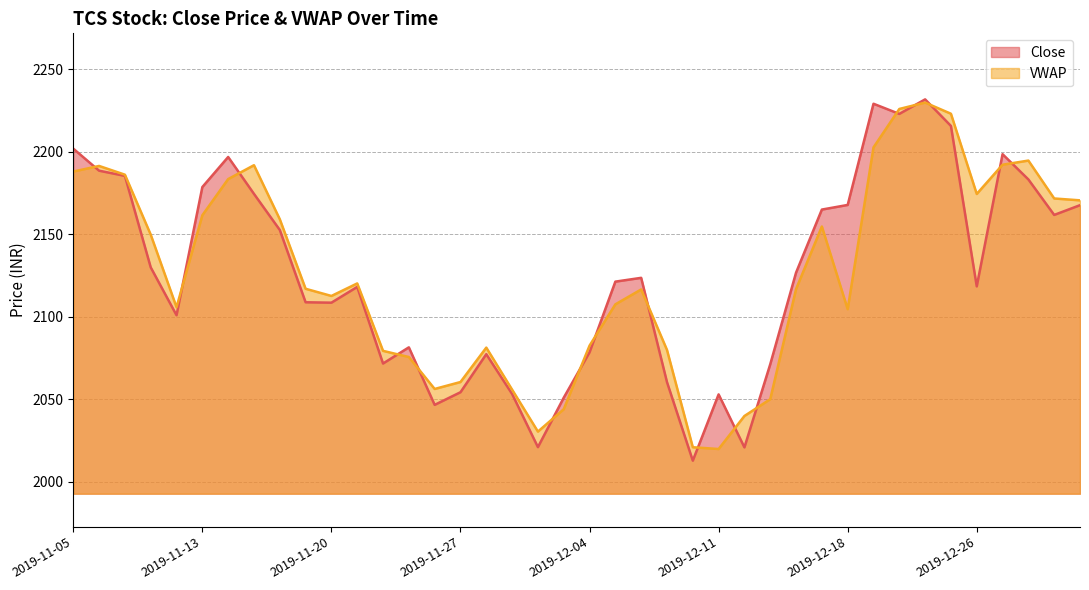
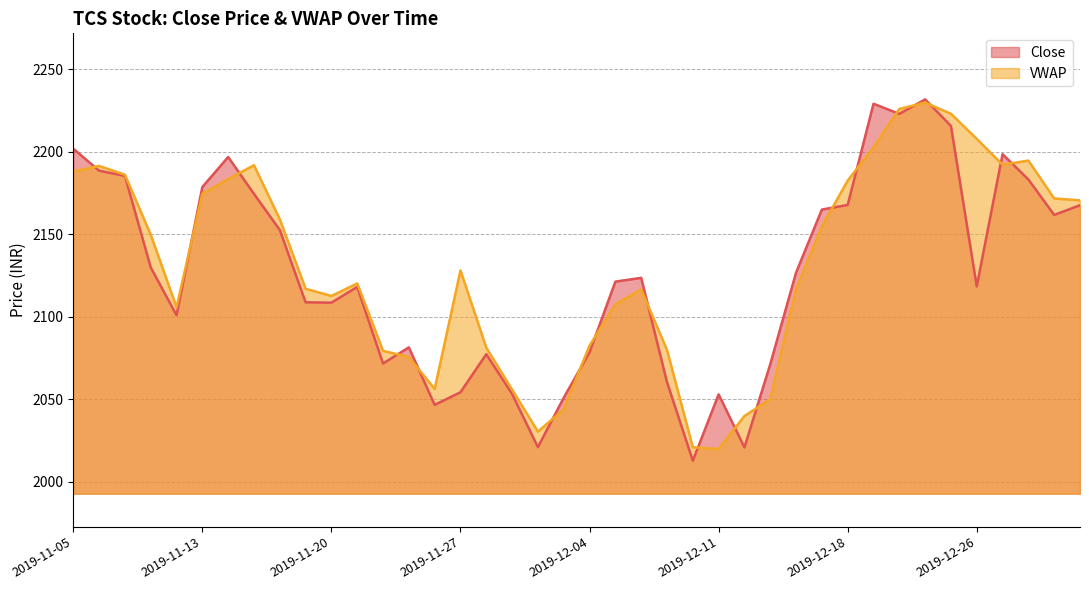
  {
    "Close": {
      "2019-11-05": 2202,
      "2019-11-13": 2179,
      "2019-11-20": 2109,
      "2019-11-27": 2054,
      "2019-12-04": 2079,
      "2019-12-11": 2053,
      "2019-12-18": 2168,
      "2019-12-26": 2118
    },
    "VWAP": {
      "2019-11-05": 2188,
-     "2019-11-13": 2162,
+     "2019-11-13": 2174,
      "2019-11-20": 2113,
-     "2019-11-27": 2060,
+     "2019-11-27": 2128,
      "2019-12-04": 2083,
      "2019-12-11": 2020,
-     "2019-12-18": 2105,
-     "2019-12-26": 2174
+     "2019-12-18": 2182,
+     "2019-12-26": 2208
    }
  }
